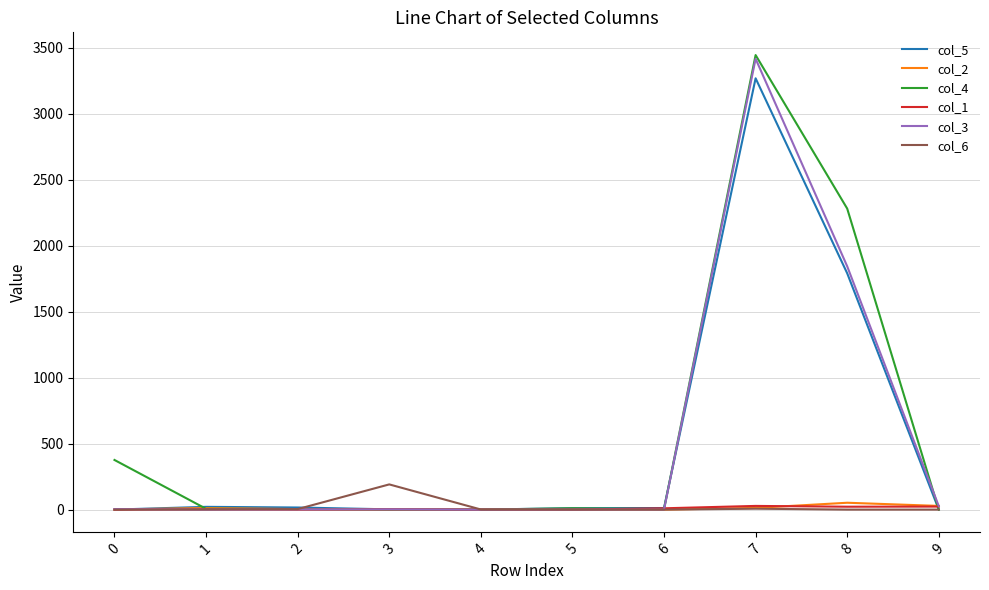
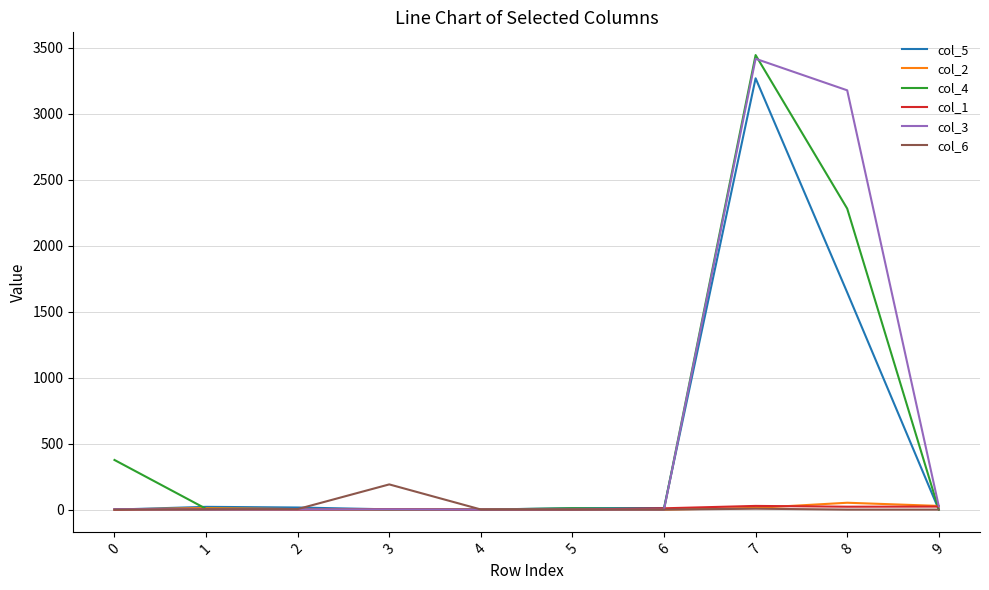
  {
    "col_5": {
      "7": 3270,
-     "8": 1790
+     "8": 1650
    },
    "col_2": {
      "8": 50
    },
    "col_4": {
      "0": 380,
      "7": 3440,
      "8": 2280
    },
    "col_1": {
      "8": 20
    },
    "col_3": {
      "7": 3420,
-     "8": 1840
+     "8": 3180
    },
    "col_6": {
      "3": 190,
      "8": 0
    }
  }
